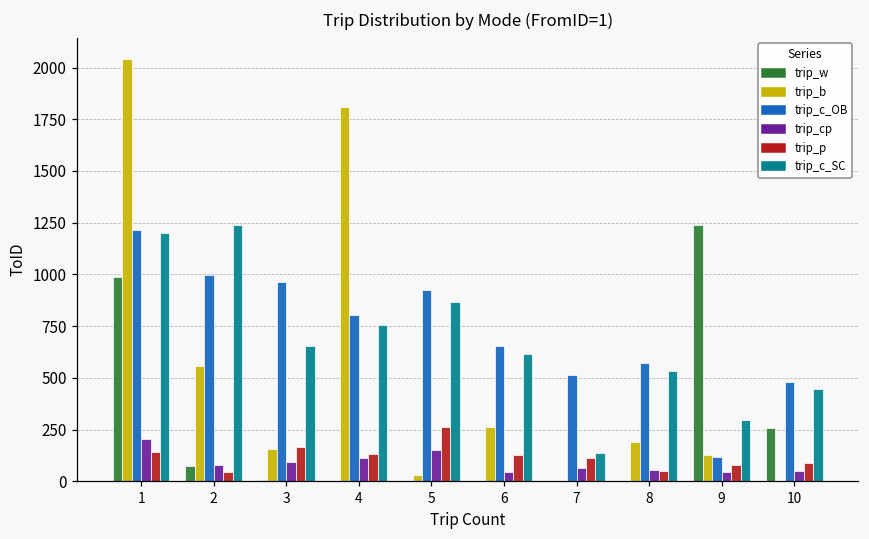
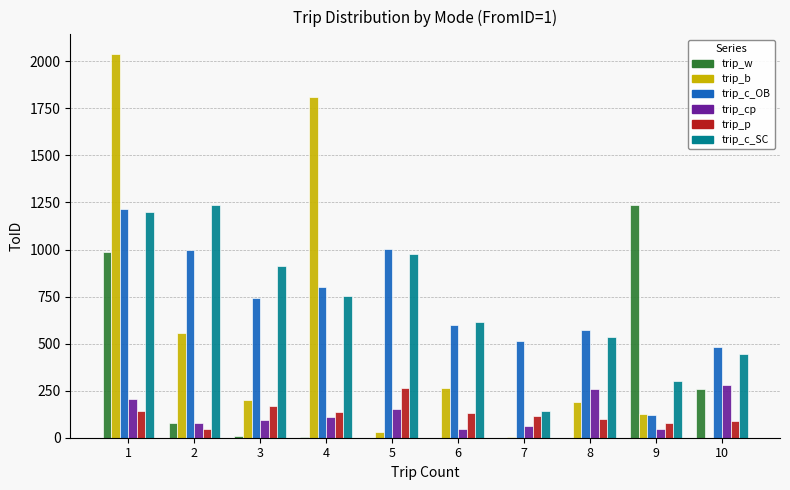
  {
    "trip_w": {
      "1": 990,
      "2": 80,
      "9": 1240,
      "10": 260
    },
    "trip_b": {
      "1": 2040,
      "2": 560,
-     "3": 150,
+     "3": 200,
      "4": 1810,
      "5": 30,
      "6": 260,
      "8": 190,
      "9": 130
    },
    "trip_c_OB": {
      "1": 1220,
      "2": 1000,
-     "3": 970,
+     "3": 740,
      "4": 800,
-     "5": 920,
-     "6": 660,
+     "5": 1000,
+     "6": 600,
      "7": 520,
      "8": 570,
      "9": 120,
      "10": 480
    },
    "trip_cp": {
      "1": 200,
      "2": 80,
      "3": 90,
      "4": 110,
      "5": 150,
      "6": 40,
      "7": 60,
-     "8": 60,
+     "8": 260,
      "9": 50,
-     "10": 50
+     "10": 280
    },
    "trip_p": {
      "1": 140,
      "2": 50,
      "3": 170,
      "4": 130,
      "5": 260,
      "6": 130,
      "7": 110,
-     "8": 50,
+     "8": 100,
      "9": 80,
      "10": 90
    },
    "trip_c_SC": {
      "1": 1200,
      "2": 1240,
-     "3": 650,
+     "3": 910,
      "4": 750,
-     "5": 870,
+     "5": 980,
      "6": 620,
      "7": 140,
      "8": 530,
      "9": 300,
      "10": 450
    }
  }
